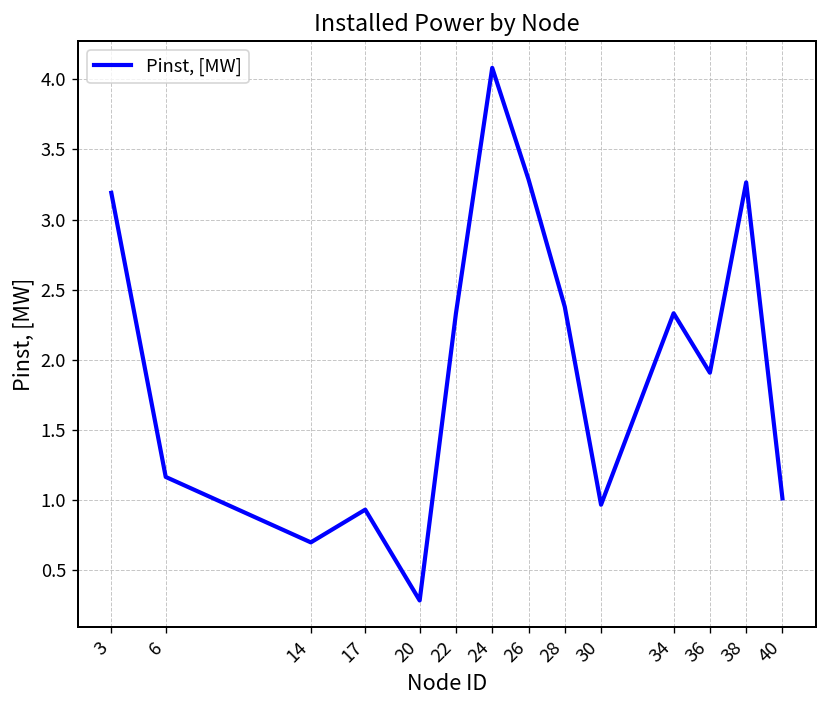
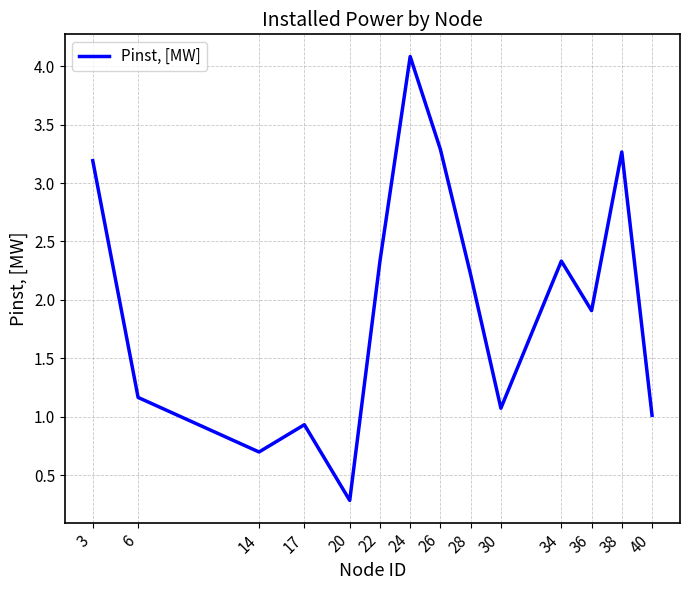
  {
    "3": 3.19,
    "6": 1.17,
    "14": 0.70,
    "17": 0.93,
    "20": 0.29,
    "22": 2.33,
    "24": 4.08,
    "26": 3.29,
-   "28": 2.38,
-   "30": 0.97,
+   "28": 2.22,
+   "30": 1.07,
    "34": 2.33,
    "36": 1.91,
    "38": 3.27,
    "40": 1.01
  }
